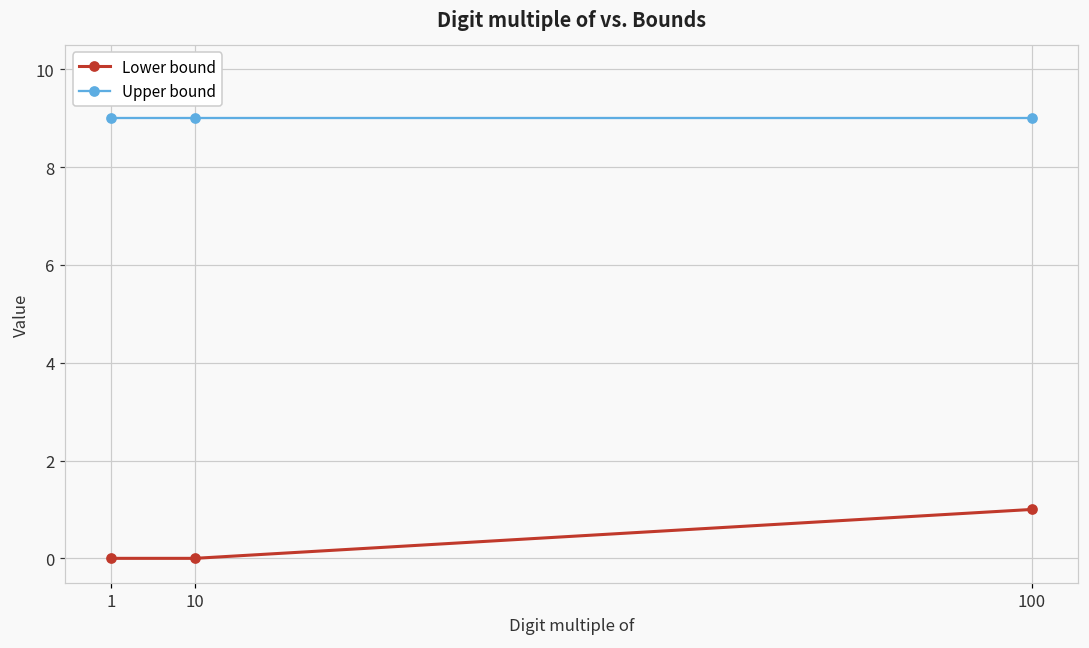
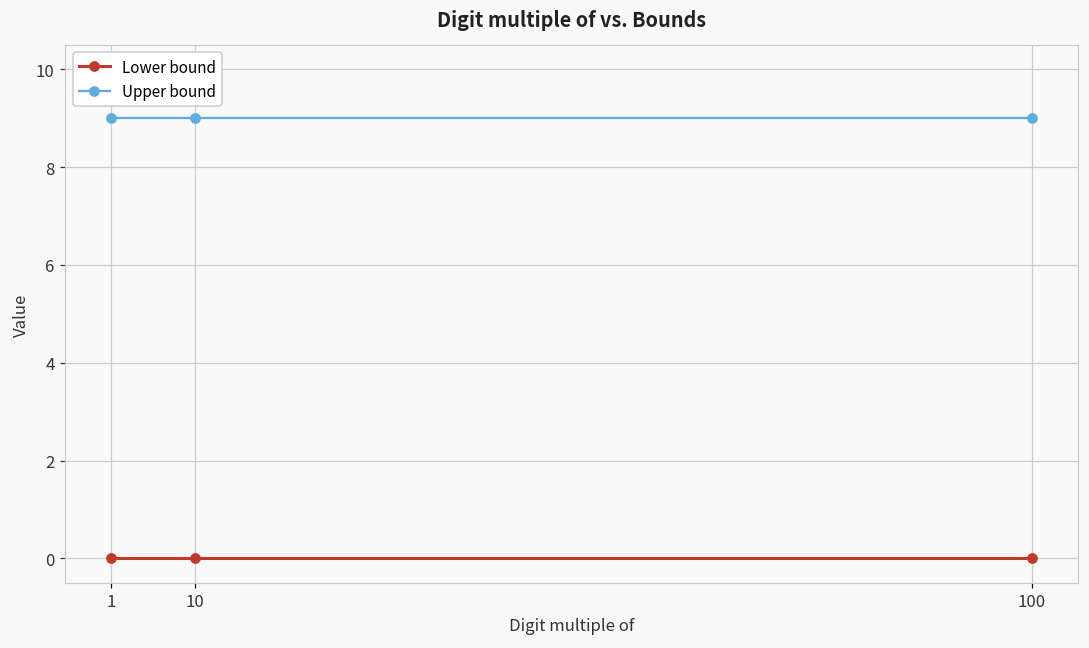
  {
    "Lower bound": {
      "1": 0,
      "10": 0,
-     "100": 1
+     "100": 0
    },
    "Upper bound": {
      "1": 9,
      "10": 9,
      "100": 9
    }
  }
